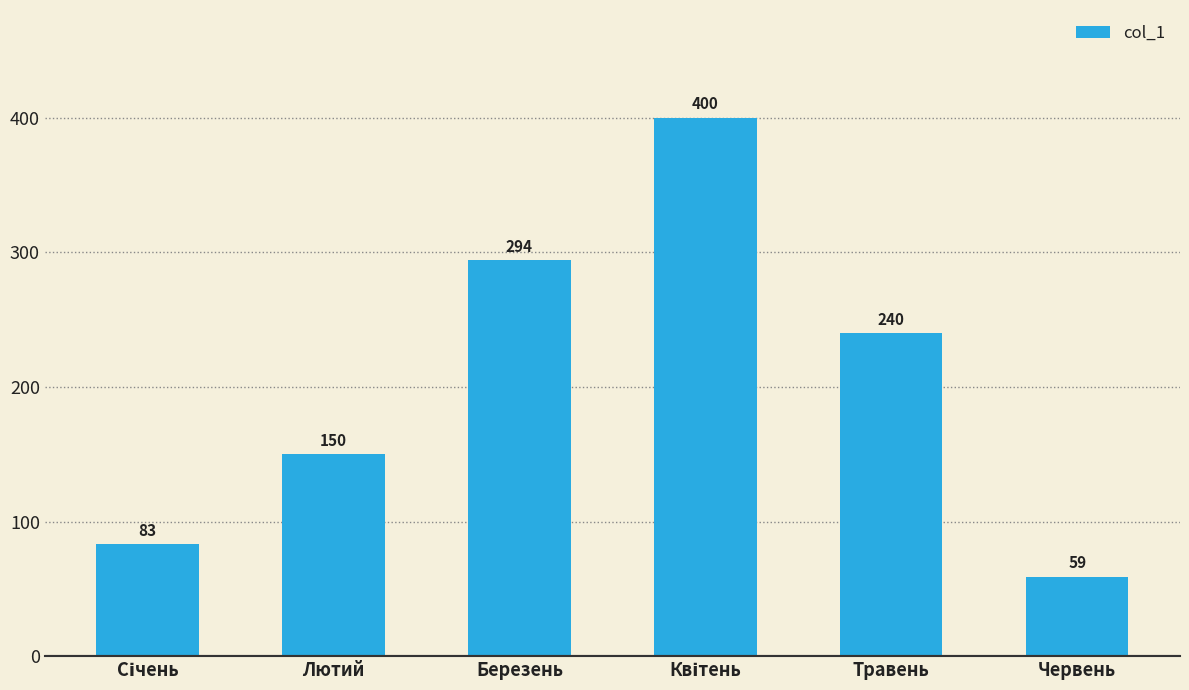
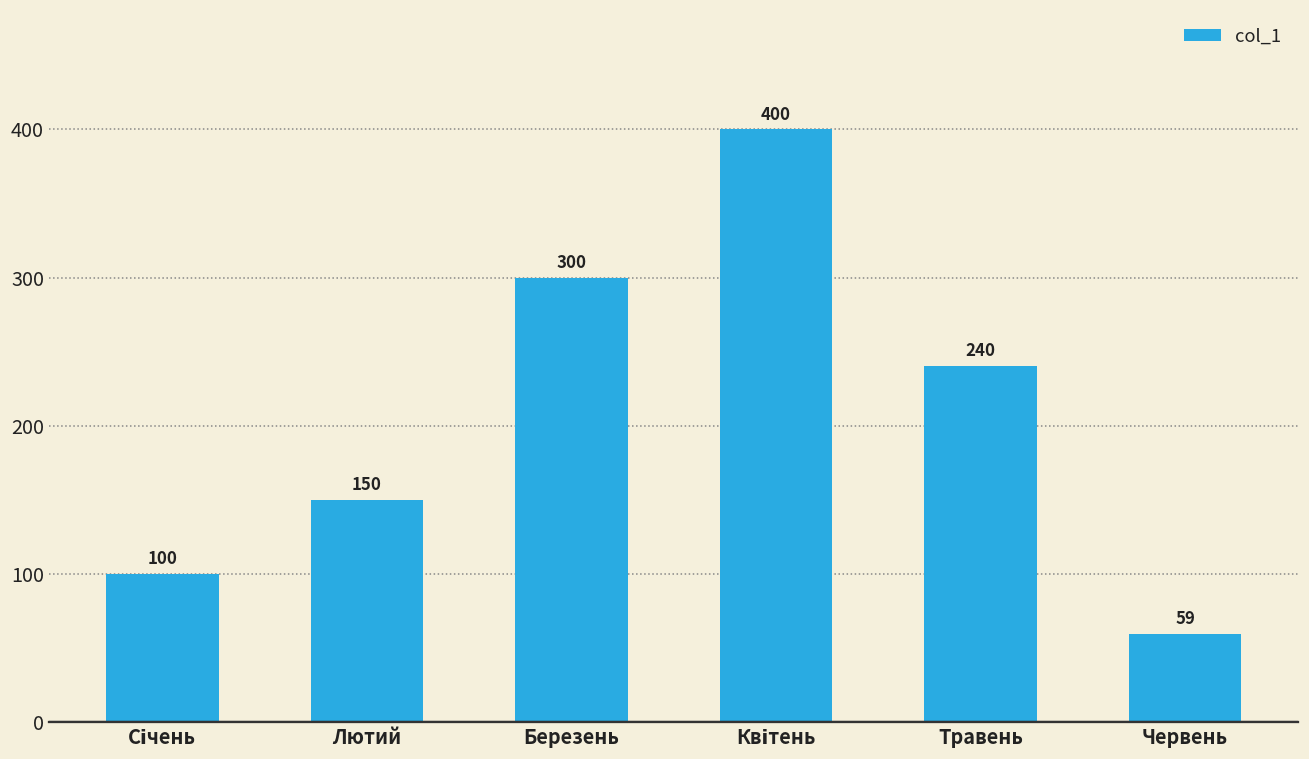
  {
-   "Січень": 83,
+   "Січень": 100,
    "Лютий": 150,
-   "Березень": 294,
+   "Березень": 300,
    "Квітень": 400,
    "Травень": 240,
    "Червень": 59
  }
